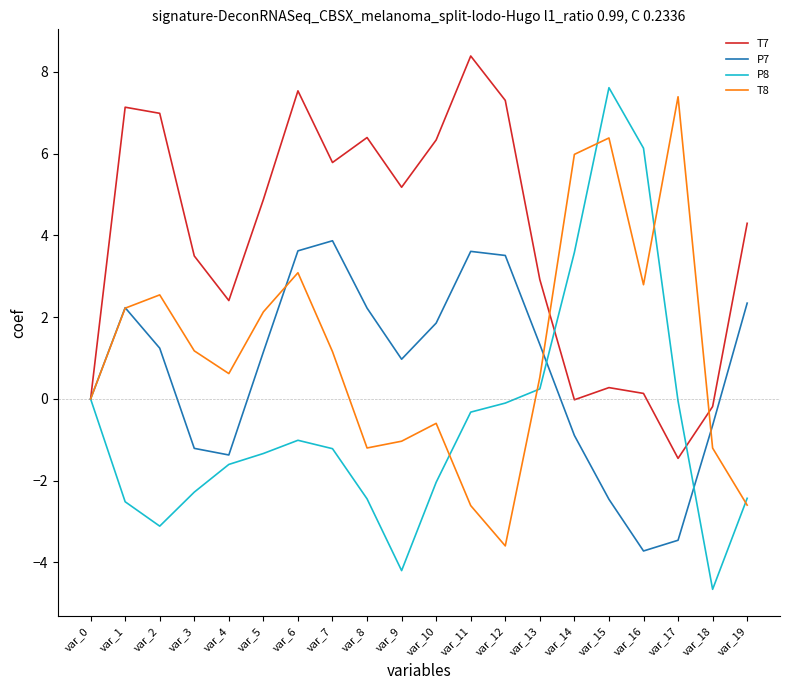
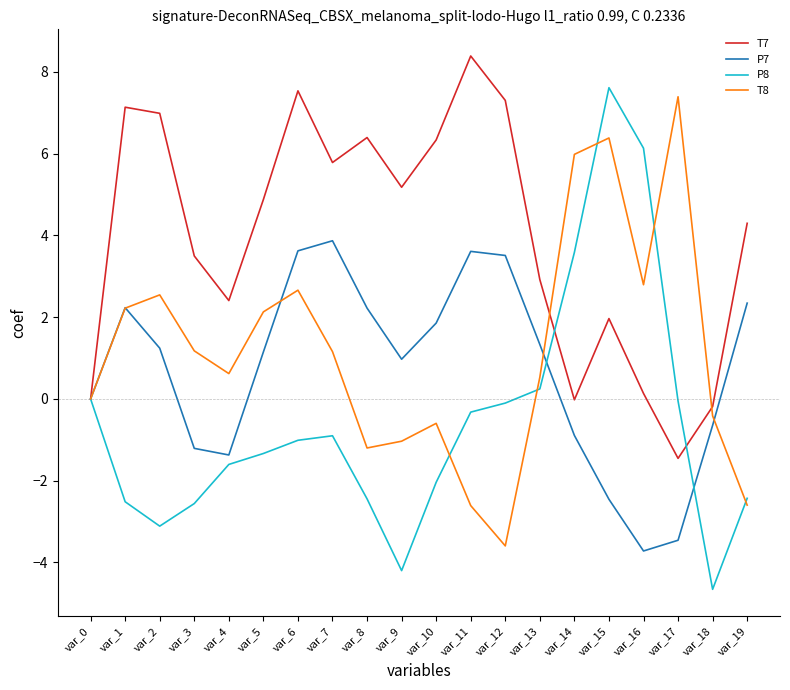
  {
    "T7": {
      "var_1": 7.1,
      "var_2": 7.0,
      "var_3": 3.5,
      "var_4": 2.4,
      "var_5": 4.9,
      "var_6": 7.5,
      "var_7": 5.8,
      "var_8": 6.4,
      "var_9": 5.2,
      "var_10": 6.3,
      "var_11": 8.4,
      "var_12": 7.3,
      "var_13": 2.9,
      "var_14": 0.0,
-     "var_15": 0.3,
+     "var_15": 2.0,
      "var_16": 0.1,
      "var_17": -1.5,
      "var_18": -0.2,
      "var_19": 4.3
    },
    "P7": {
      "var_2": 1.2,
      "var_3": -1.2,
      "var_4": -1.4,
      "var_5": 1.2,
      "var_6": 3.6,
      "var_7": 3.9,
      "var_8": 2.2,
      "var_9": 1.0,
      "var_10": 1.9,
      "var_11": 3.6,
      "var_12": 3.5,
      "var_13": 1.3,
      "var_14": -0.9,
      "var_15": -2.5,
      "var_16": -3.7,
      "var_17": -3.5,
      "var_18": -0.6,
      "var_19": 2.3
    },
    "P8": {
      "var_1": -2.5,
      "var_2": -3.1,
-     "var_3": -2.3,
+     "var_3": -2.6,
      "var_4": -1.6,
      "var_5": -1.3,
      "var_6": -1.0,
-     "var_7": -1.2,
+     "var_7": -0.9,
      "var_8": -2.4,
      "var_9": -4.2,
      "var_10": -2.0,
      "var_11": -0.3,
      "var_12": -0.1,
      "var_13": 0.2,
      "var_14": 3.6,
      "var_15": 7.6,
      "var_16": 6.1,
      "var_17": -0.1,
      "var_18": -4.7,
      "var_19": -2.4
    },
    "T8": {
      "var_2": 2.5,
      "var_3": 1.2,
      "var_4": 0.6,
      "var_5": 2.1,
-     "var_6": 3.1,
+     "var_6": 2.7,
      "var_7": 1.2,
      "var_8": -1.2,
      "var_9": -1.0,
      "var_10": -0.6,
      "var_11": -2.6,
      "var_12": -3.6,
      "var_13": 0.5,
      "var_14": 6.0,
      "var_15": 6.4,
      "var_16": 2.8,
      "var_17": 7.4,
-     "var_18": -1.2,
+     "var_18": -0.4,
      "var_19": -2.6
    }
  }
